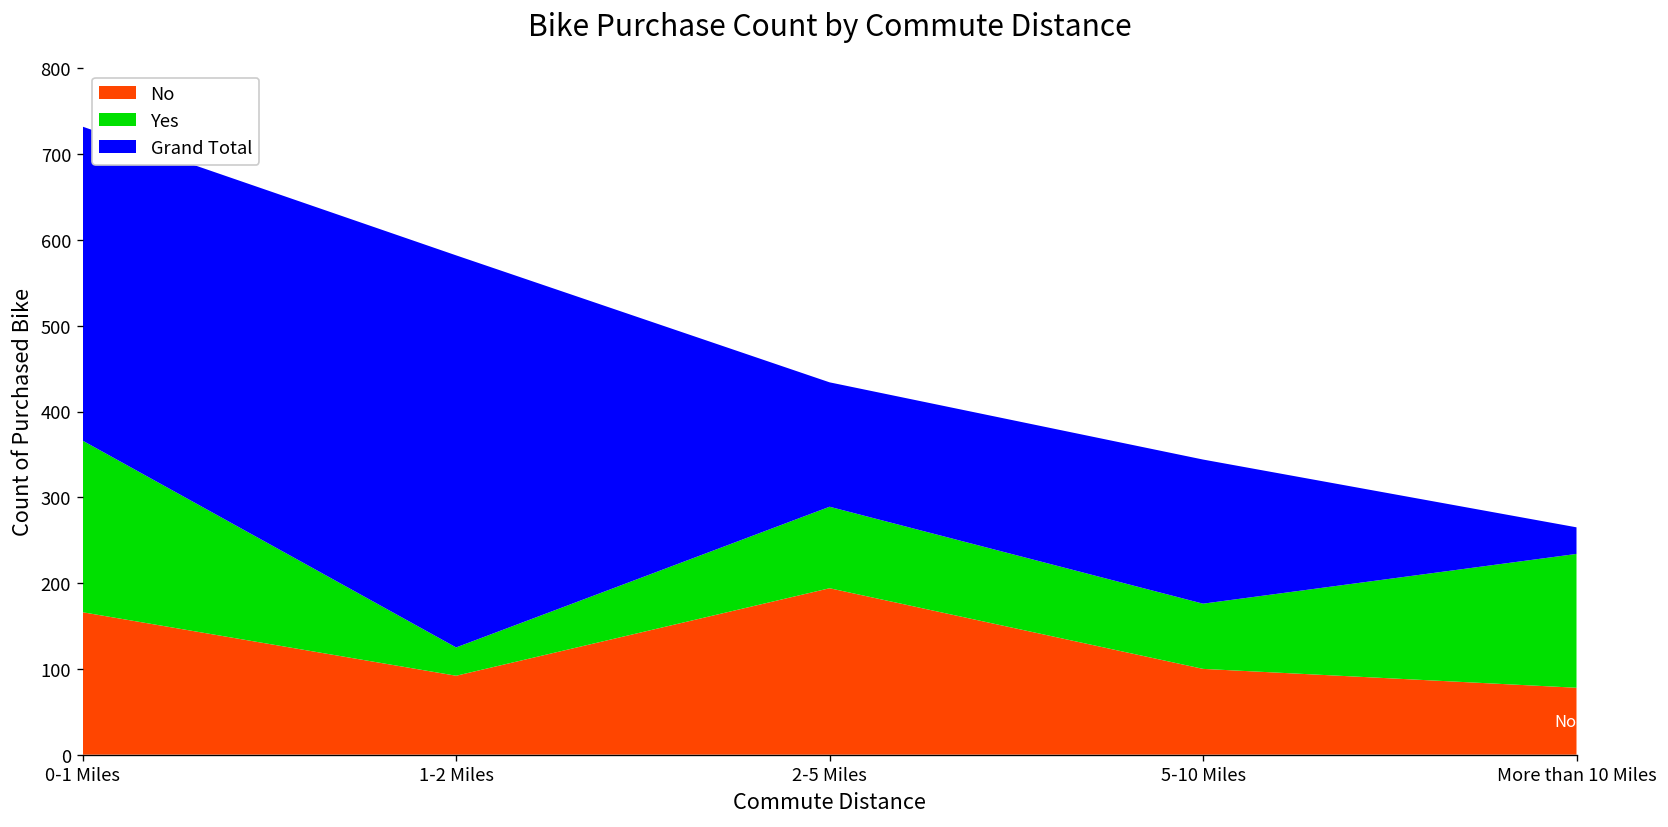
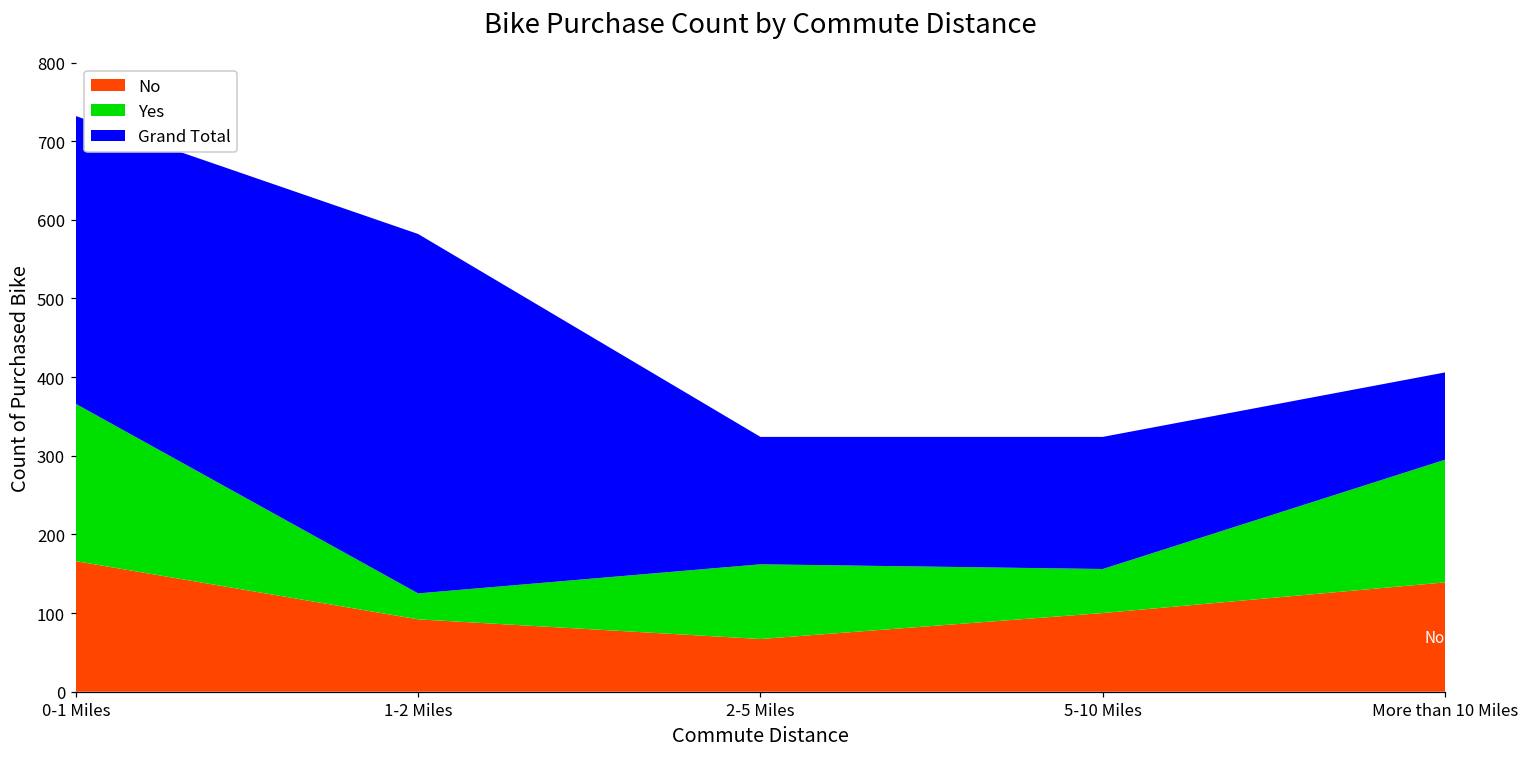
  {
    "No": {
-     "2-5 Miles": 190,
-     "More than 10 Miles": 80
+     "2-5 Miles": 70,
+     "More than 10 Miles": 140
    },
    "Yes": {
-     "5-10 Miles": 80
+     "5-10 Miles": 60
    },
    "Grand Total": {
      "0-1 Miles": 370,
      "1-2 Miles": 460,
-     "2-5 Miles": 150,
+     "2-5 Miles": 160,
      "5-10 Miles": 170,
-     "More than 10 Miles": 30
+     "More than 10 Miles": 110
    }
  }
